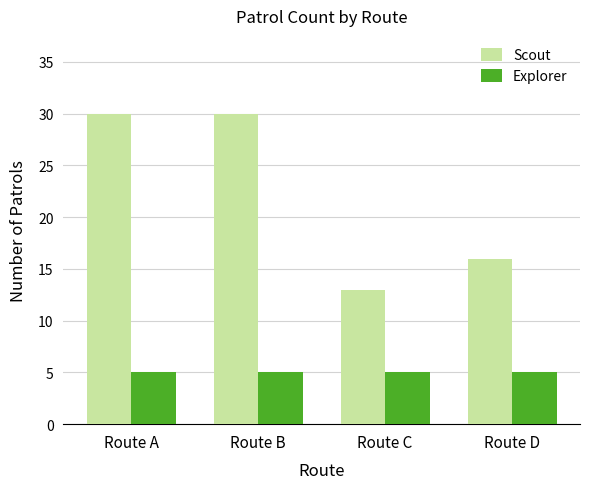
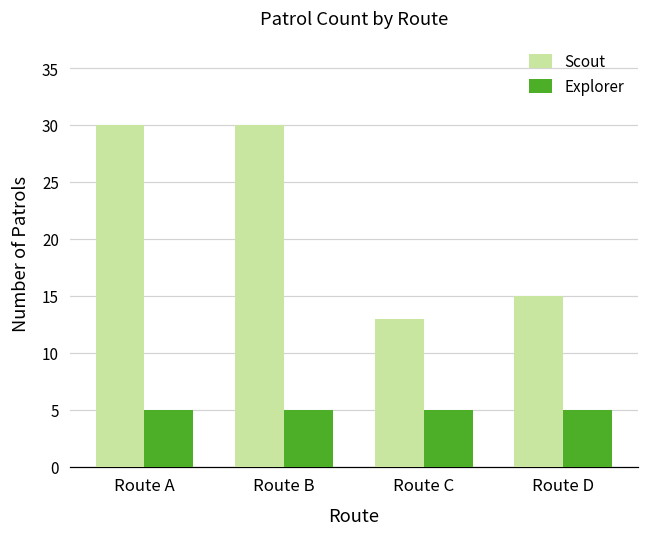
  {
    "Scout": {
      "Route A": 30,
      "Route B": 30,
      "Route C": 13,
-     "Route D": 16
+     "Route D": 15
    },
    "Explorer": {
      "Route A": 5,
      "Route B": 5,
      "Route C": 5,
      "Route D": 5
    }
  }
